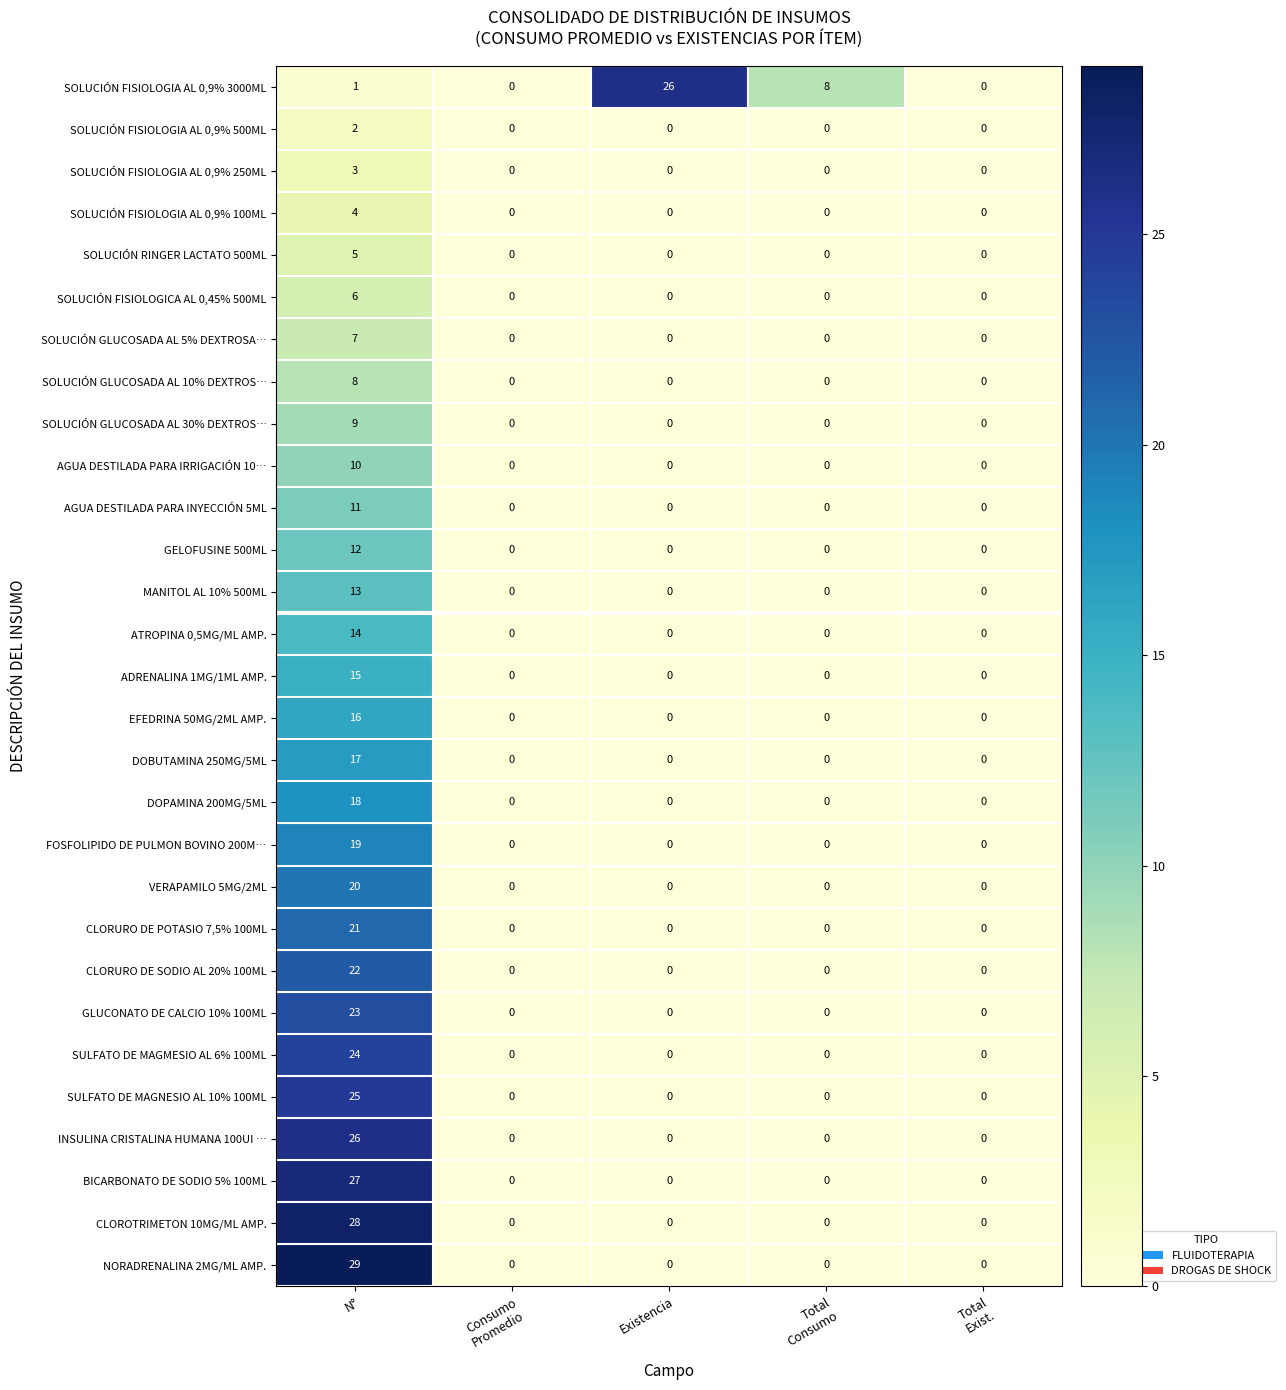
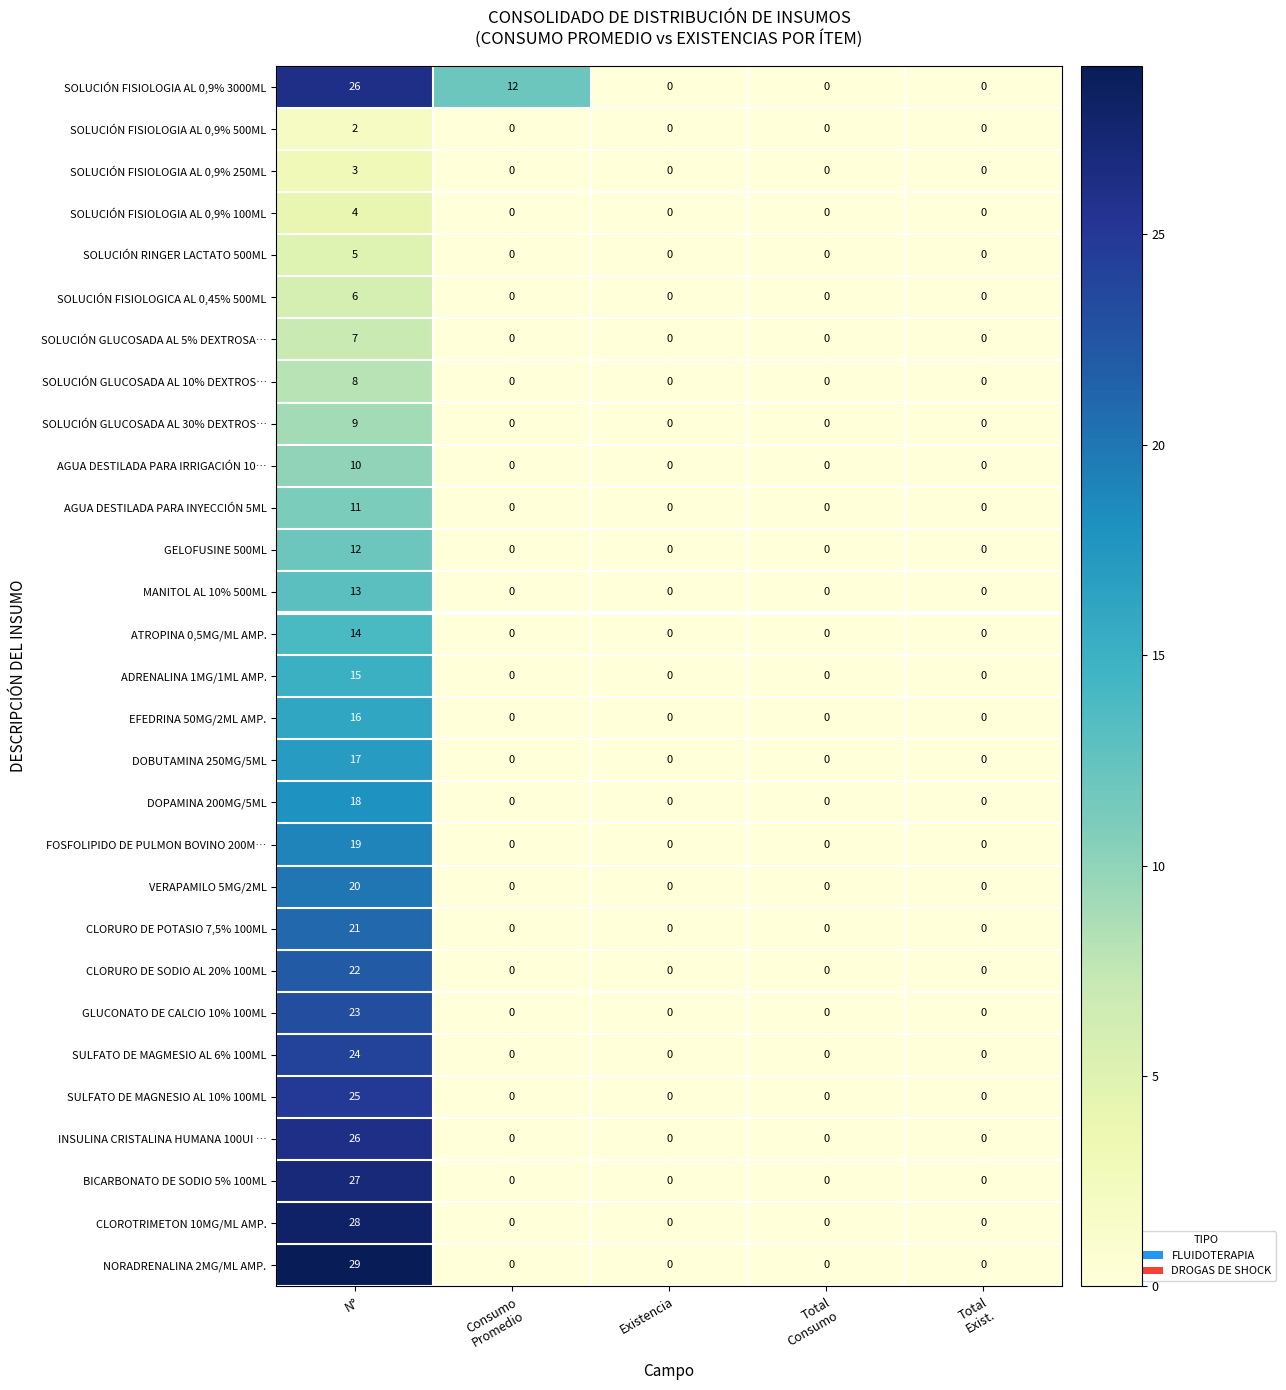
  {
    "SOLUCIÓN FISIOLOGIA AL 0,9% 3000ML": {
-     "N°": 1,
-     "Consumo Promedio": 0,
-     "Existencia": 26,
-     "Total Consumo": 8,
+     "N°": 26,
+     "Consumo Promedio": 12,
+     "Existencia": 0,
+     "Total Consumo": 0,
      "Total Exist.": 0
    },
    "SOLUCIÓN FISIOLOGIA AL 0,9% 500ML": {
      "N°": 2,
      "Consumo Promedio": 0,
      "Existencia": 0,
      "Total Consumo": 0,
      "Total Exist.": 0
    },
    "SOLUCIÓN FISIOLOGIA AL 0,9% 250ML": {
      "N°": 3,
      "Consumo Promedio": 0,
      "Existencia": 0,
      "Total Consumo": 0,
      "Total Exist.": 0
    },
    "SOLUCIÓN FISIOLOGIA AL 0,9% 100ML": {
      "N°": 4,
      "Consumo Promedio": 0,
      "Existencia": 0,
      "Total Consumo": 0,
      "Total Exist.": 0
    },
    "SOLUCIÓN RINGER LACTATO 500ML": {
      "N°": 5,
      "Consumo Promedio": 0,
      "Existencia": 0,
      "Total Consumo": 0,
      "Total Exist.": 0
    },
    "SOLUCIÓN FISIOLOGICA AL 0,45% 500ML": {
      "N°": 6,
      "Consumo Promedio": 0,
      "Existencia": 0,
      "Total Consumo": 0,
      "Total Exist.": 0
    },
    "SOLUCIÓN GLUCOSADA AL 5% DEXTROSA…": {
      "N°": 7,
      "Consumo Promedio": 0,
      "Existencia": 0,
      "Total Consumo": 0,
      "Total Exist.": 0
    },
    "SOLUCIÓN GLUCOSADA AL 10% DEXTROS…": {
      "N°": 8,
      "Consumo Promedio": 0,
      "Existencia": 0,
      "Total Consumo": 0,
      "Total Exist.": 0
    },
    "SOLUCIÓN GLUCOSADA AL 30% DEXTROS…": {
      "N°": 9,
      "Consumo Promedio": 0,
      "Existencia": 0,
      "Total Consumo": 0,
      "Total Exist.": 0
    },
    "AGUA DESTILADA PARA IRRIGACIÓN 10…": {
      "N°": 10,
      "Consumo Promedio": 0,
      "Existencia": 0,
      "Total Consumo": 0,
      "Total Exist.": 0
    },
    "AGUA DESTILADA PARA INYECCIÓN 5ML": {
      "N°": 11,
      "Consumo Promedio": 0,
      "Existencia": 0,
      "Total Consumo": 0,
      "Total Exist.": 0
    },
    "GELOFUSINE 500ML": {
      "N°": 12,
      "Consumo Promedio": 0,
      "Existencia": 0,
      "Total Consumo": 0,
      "Total Exist.": 0
    },
    "MANITOL AL 10% 500ML": {
      "N°": 13,
      "Consumo Promedio": 0,
      "Existencia": 0,
      "Total Consumo": 0,
      "Total Exist.": 0
    },
    "ATROPINA 0,5MG/ML AMP.": {
      "N°": 14,
      "Consumo Promedio": 0,
      "Existencia": 0,
      "Total Consumo": 0,
      "Total Exist.": 0
    },
    "ADRENALINA 1MG/1ML AMP.": {
      "N°": 15,
      "Consumo Promedio": 0,
      "Existencia": 0,
      "Total Consumo": 0,
      "Total Exist.": 0
    },
    "EFEDRINA 50MG/2ML AMP.": {
      "N°": 16,
      "Consumo Promedio": 0,
      "Existencia": 0,
      "Total Consumo": 0,
      "Total Exist.": 0
    },
    "DOBUTAMINA 250MG/5ML": {
      "N°": 17,
      "Consumo Promedio": 0,
      "Existencia": 0,
      "Total Consumo": 0,
      "Total Exist.": 0
    },
    "DOPAMINA 200MG/5ML": {
      "N°": 18,
      "Consumo Promedio": 0,
      "Existencia": 0,
      "Total Consumo": 0,
      "Total Exist.": 0
    },
    "FOSFOLIPIDO DE PULMON BOVINO 200M…": {
      "N°": 19,
      "Consumo Promedio": 0,
      "Existencia": 0,
      "Total Consumo": 0,
      "Total Exist.": 0
    },
    "VERAPAMILO 5MG/2ML": {
      "N°": 20,
      "Consumo Promedio": 0,
      "Existencia": 0,
      "Total Consumo": 0,
      "Total Exist.": 0
    },
    "CLORURO DE POTASIO 7,5% 100ML": {
      "N°": 21,
      "Consumo Promedio": 0,
      "Existencia": 0,
      "Total Consumo": 0,
      "Total Exist.": 0
    },
    "CLORURO DE SODIO AL 20% 100ML": {
      "N°": 22,
      "Consumo Promedio": 0,
      "Existencia": 0,
      "Total Consumo": 0,
      "Total Exist.": 0
    },
    "GLUCONATO DE CALCIO 10% 100ML": {
      "N°": 23,
      "Consumo Promedio": 0,
      "Existencia": 0,
      "Total Consumo": 0,
      "Total Exist.": 0
    },
    "SULFATO DE MAGMESIO AL 6% 100ML": {
      "N°": 24,
      "Consumo Promedio": 0,
      "Existencia": 0,
      "Total Consumo": 0,
      "Total Exist.": 0
    },
    "SULFATO DE MAGNESIO AL 10% 100ML": {
      "N°": 25,
      "Consumo Promedio": 0,
      "Existencia": 0,
      "Total Consumo": 0,
      "Total Exist.": 0
    },
    "INSULINA CRISTALINA HUMANA 100UI …": {
      "N°": 26,
      "Consumo Promedio": 0,
      "Existencia": 0,
      "Total Consumo": 0,
      "Total Exist.": 0
    },
    "BICARBONATO DE SODIO 5% 100ML": {
      "N°": 27,
      "Consumo Promedio": 0,
      "Existencia": 0,
      "Total Consumo": 0,
      "Total Exist.": 0
    },
    "CLOROTRIMETON 10MG/ML AMP.": {
      "N°": 28,
      "Consumo Promedio": 0,
      "Existencia": 0,
      "Total Consumo": 0,
      "Total Exist.": 0
    },
    "NORADRENALINA 2MG/ML AMP.": {
      "N°": 29,
      "Consumo Promedio": 0,
      "Existencia": 0,
      "Total Consumo": 0,
      "Total Exist.": 0
    }
  }
